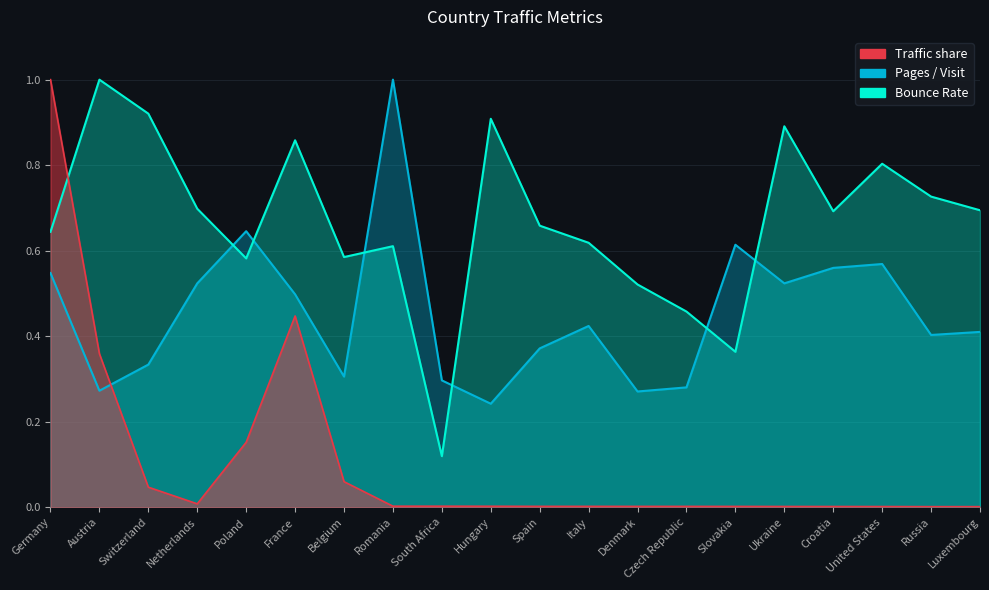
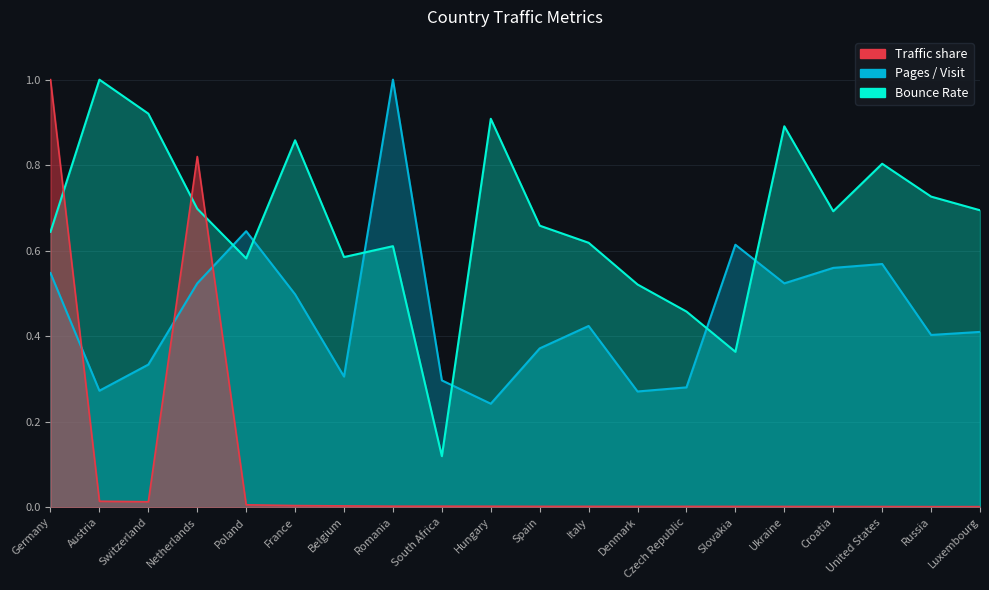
  {
    "Traffic share": {
      "Germany": 1.00,
-     "Austria": 0.36,
-     "Switzerland": 0.05,
-     "Netherlands": 0.01,
-     "Poland": 0.15,
-     "France": 0.45,
-     "Belgium": 0.06,
+     "Austria": 0.01,
+     "Switzerland": 0.01,
+     "Netherlands": 0.82,
+     "Poland": 0.01,
+     "France": 0.00,
+     "Belgium": 0.00,
      "Romania": 0.00,
      "South Africa": 0.00,
      "Hungary": 0.00,
      "Spain": 0.00,
      "Italy": 0.00,
      "Denmark": 0.00,
      "Czech Republic": 0.00,
      "Slovakia": 0.00,
      "Ukraine": 0.00,
      "Croatia": 0.00,
      "United States": 0.00,
      "Russia": 0.00,
      "Luxembourg": 0.00
    }
  }
